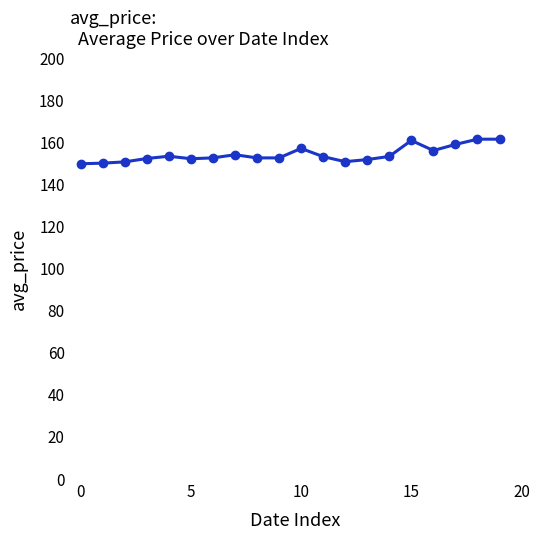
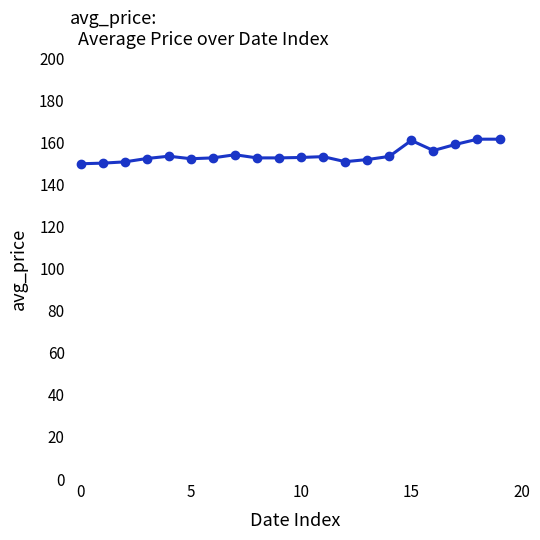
  {
    "0": 150,
    "5": 152,
-   "10": 157,
+   "10": 153,
    "15": 161
  }
